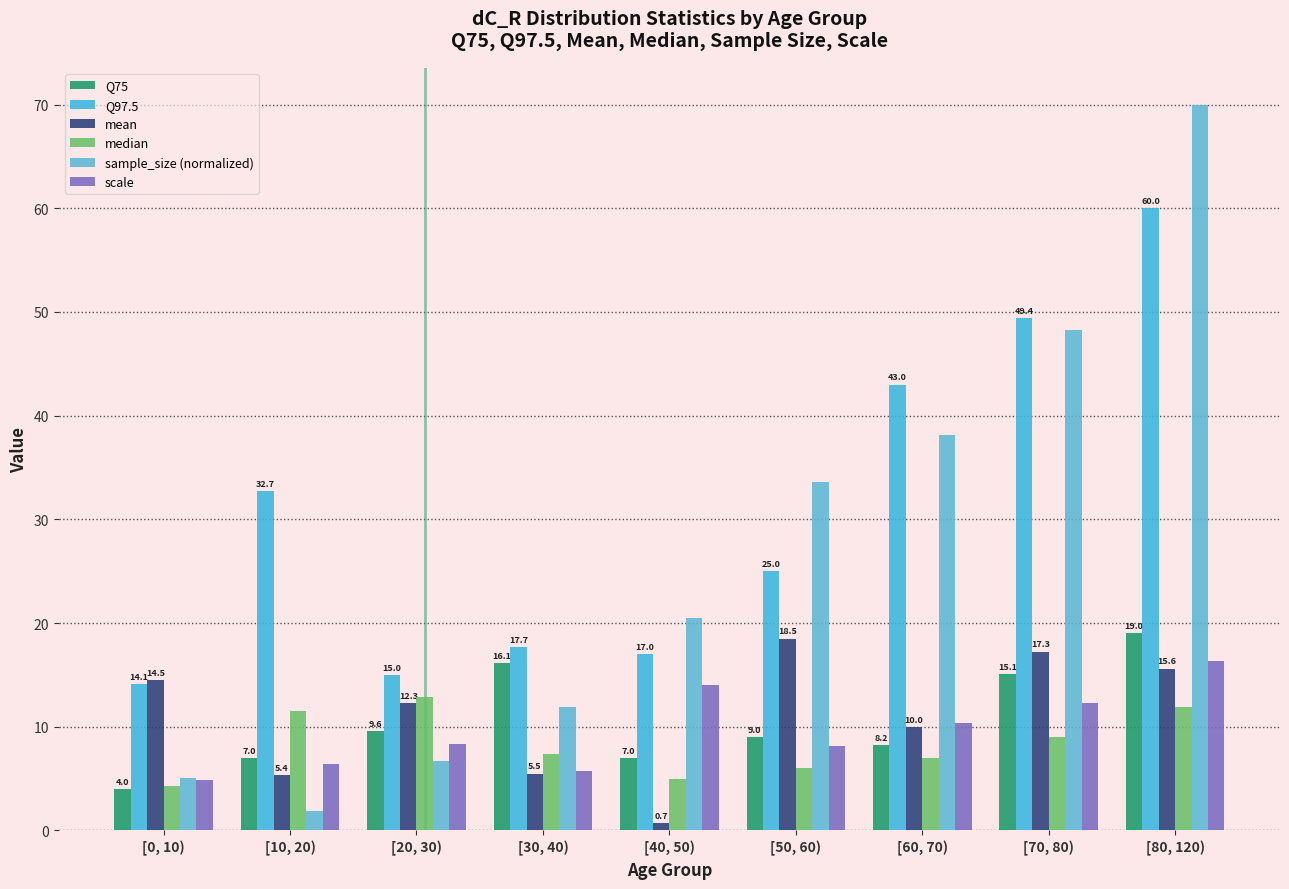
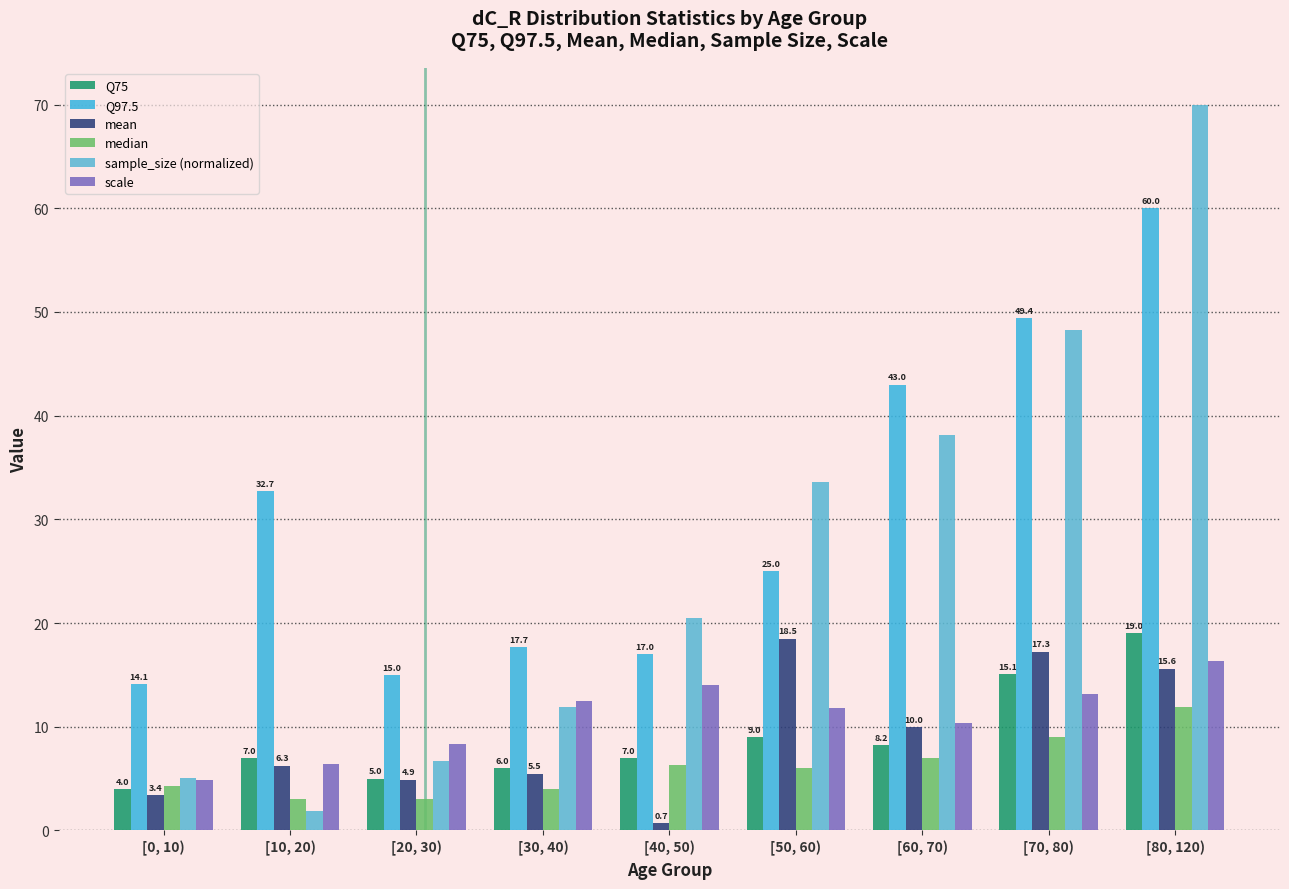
  {
    "Q75": {
      "[0, 10)": 4.0,
      "[10, 20)": 7.0,
-     "[20, 30)": 9.6,
-     "[30, 40)": 16.1,
+     "[20, 30)": 5.0,
+     "[30, 40)": 6.0,
      "[40, 50)": 7.0,
      "[50, 60)": 9.0,
      "[60, 70)": 8.2,
      "[70, 80)": 15.1,
      "[80, 120)": 19.0
    },
    "mean": {
-     "[0, 10)": 14.5,
-     "[10, 20)": 5.4,
-     "[20, 30)": 12.3,
+     "[0, 10)": 3.4,
+     "[10, 20)": 6.3,
+     "[20, 30)": 4.9,
      "[30, 40)": 5.5,
      "[40, 50)": 0.7,
      "[50, 60)": 18.5,
      "[60, 70)": 10.0,
      "[70, 80)": 17.3,
      "[80, 120)": 15.6
    },
    "median": {
      "[0, 10)": 4.3,
-     "[10, 20)": 11.5,
-     "[20, 30)": 12.9,
-     "[30, 40)": 7.4,
-     "[40, 50)": 5.0,
+     "[10, 20)": 3.0,
+     "[20, 30)": 3.0,
+     "[30, 40)": 4.0,
+     "[40, 50)": 6.3,
      "[50, 60)": 6.0,
      "[60, 70)": 7.0,
      "[70, 80)": 9.0,
      "[80, 120)": 11.9
    },
    "scale": {
      "[0, 10)": 4.8,
      "[10, 20)": 6.4,
      "[20, 30)": 8.3,
-     "[30, 40)": 5.8,
+     "[30, 40)": 12.5,
      "[40, 50)": 14.0,
-     "[50, 60)": 8.1,
+     "[50, 60)": 11.8,
      "[60, 70)": 10.3,
-     "[70, 80)": 12.3,
+     "[70, 80)": 13.1,
      "[80, 120)": 16.4
    }
  }
